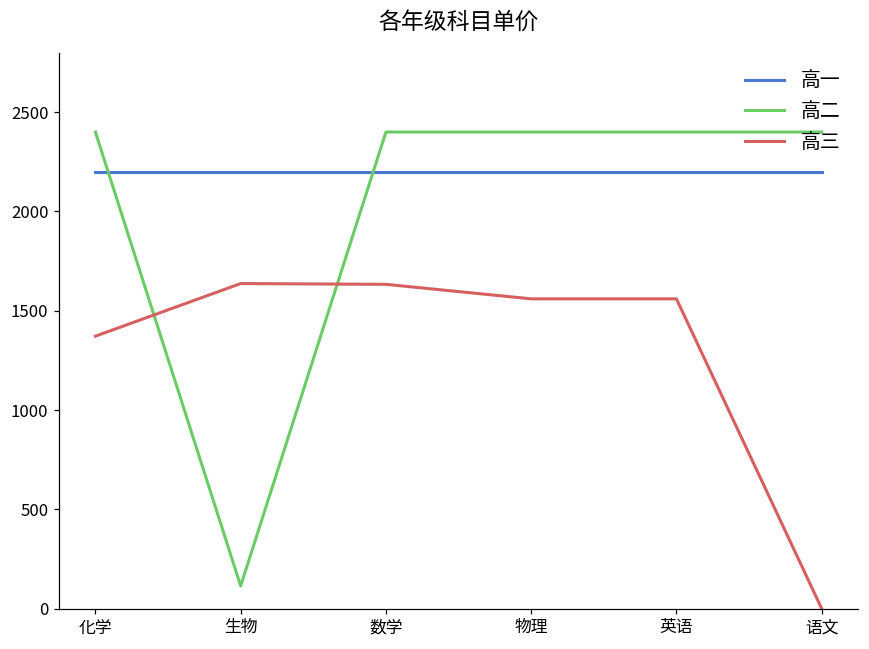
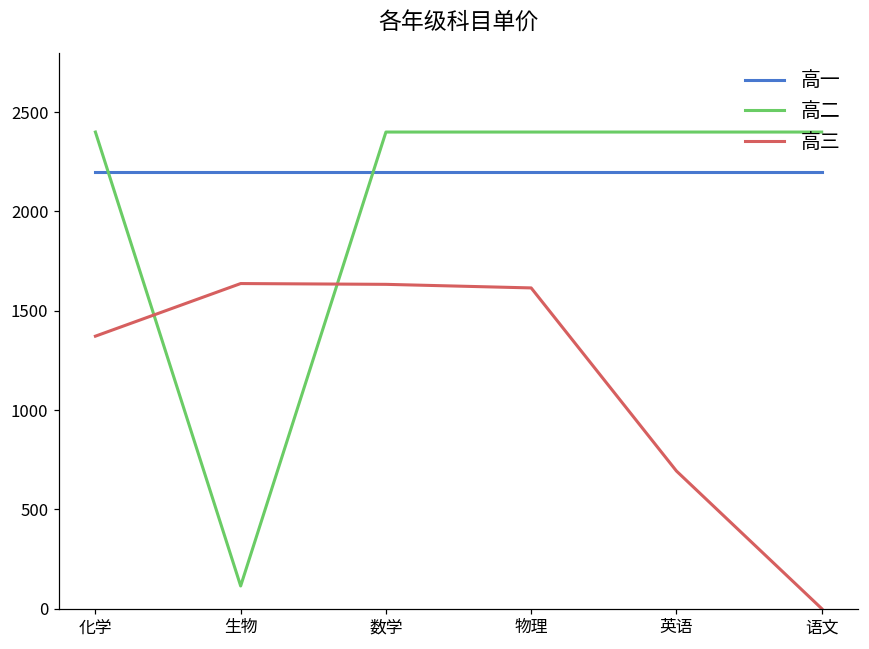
  {
    "高一": {
      "化学": 2200,
      "生物": 2200,
      "数学": 2200,
      "物理": 2200,
      "英语": 2200,
      "语文": 2200
    },
    "高二": {
      "化学": 2400,
      "生物": 110,
      "数学": 2400,
      "物理": 2400,
      "英语": 2400,
      "语文": 2400
    },
    "高三": {
      "化学": 1370,
      "生物": 1640,
      "数学": 1630,
-     "物理": 1560,
-     "英语": 1560,
+     "物理": 1620,
+     "英语": 690,
      "语文": 0
    }
  }
